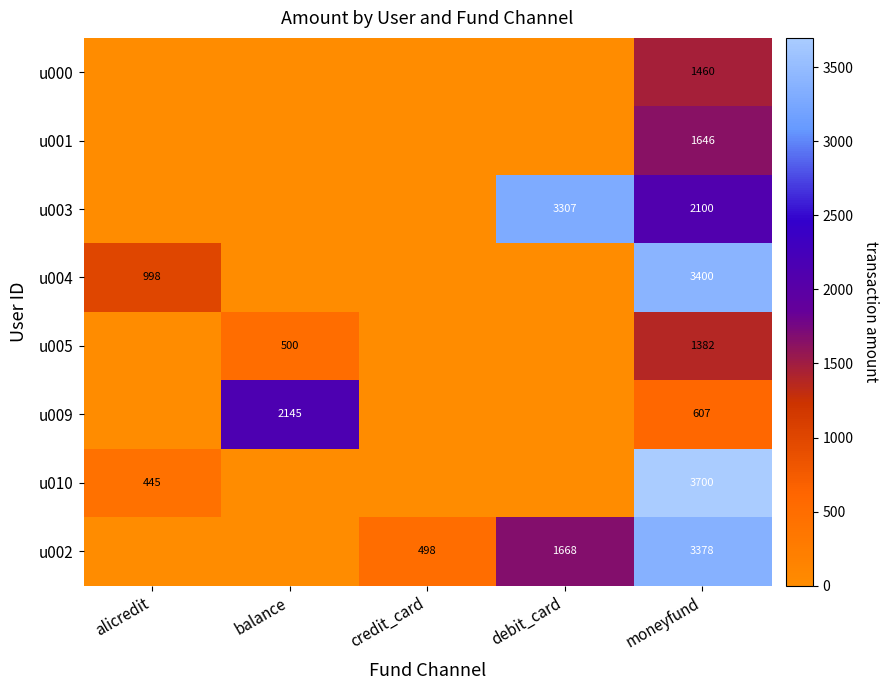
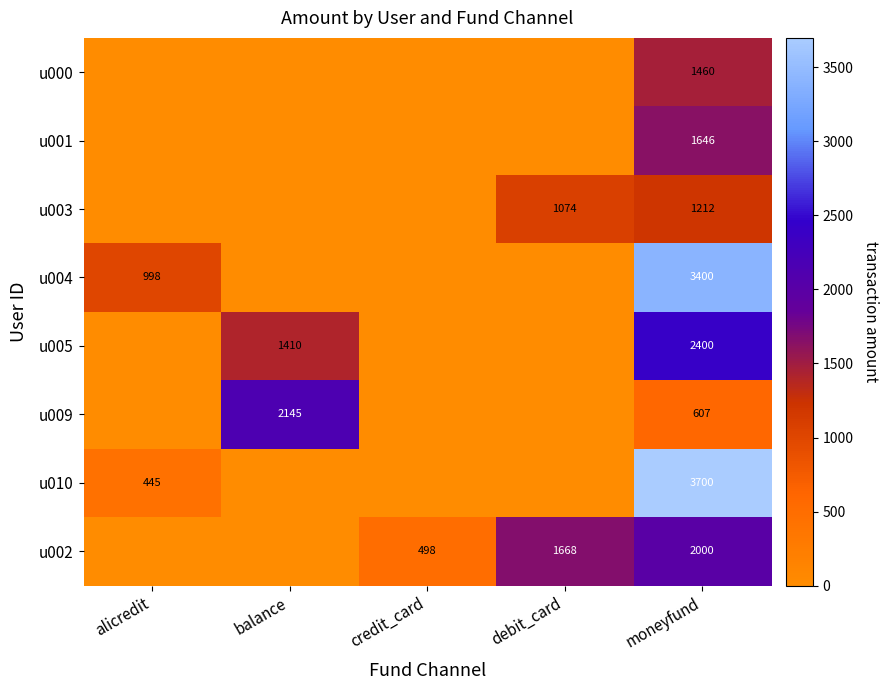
  {
    "u000": {
      "moneyfund": 1460
    },
    "u001": {
      "moneyfund": 1646
    },
    "u003": {
-     "debit_card": 3307,
-     "moneyfund": 2100
+     "debit_card": 1074,
+     "moneyfund": 1212
    },
    "u004": {
      "alicredit": 998,
      "moneyfund": 3400
    },
    "u005": {
-     "balance": 500,
-     "moneyfund": 1382
+     "balance": 1410,
+     "moneyfund": 2400
    },
    "u009": {
      "balance": 2145,
      "moneyfund": 607
    },
    "u010": {
      "alicredit": 445,
      "moneyfund": 3700
    },
    "u002": {
      "credit_card": 498,
      "debit_card": 1668,
-     "moneyfund": 3378
+     "moneyfund": 2000
    }
  }
